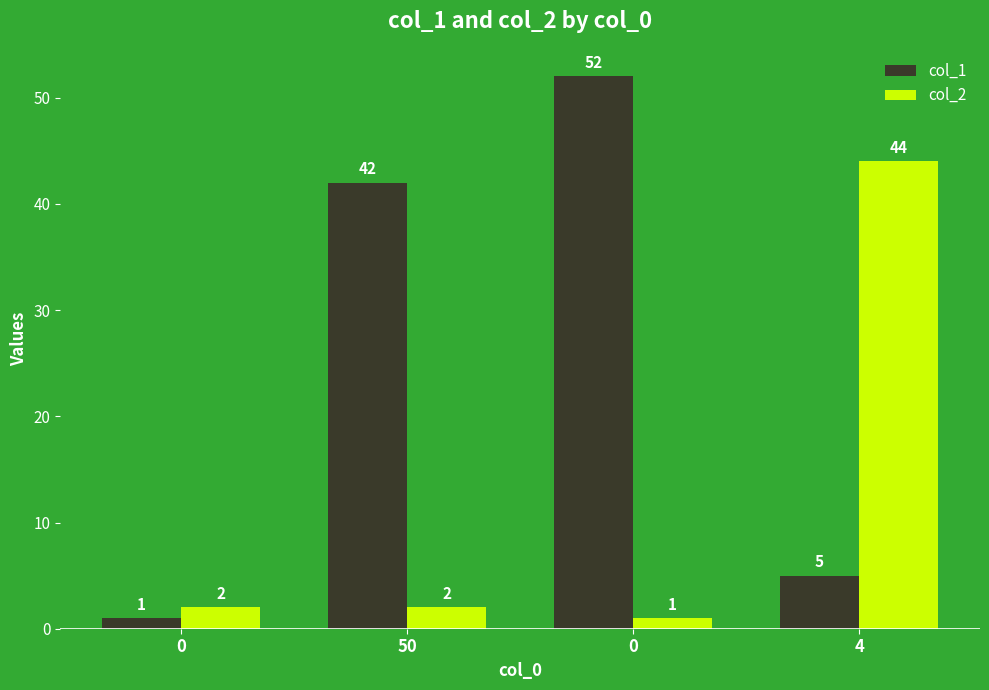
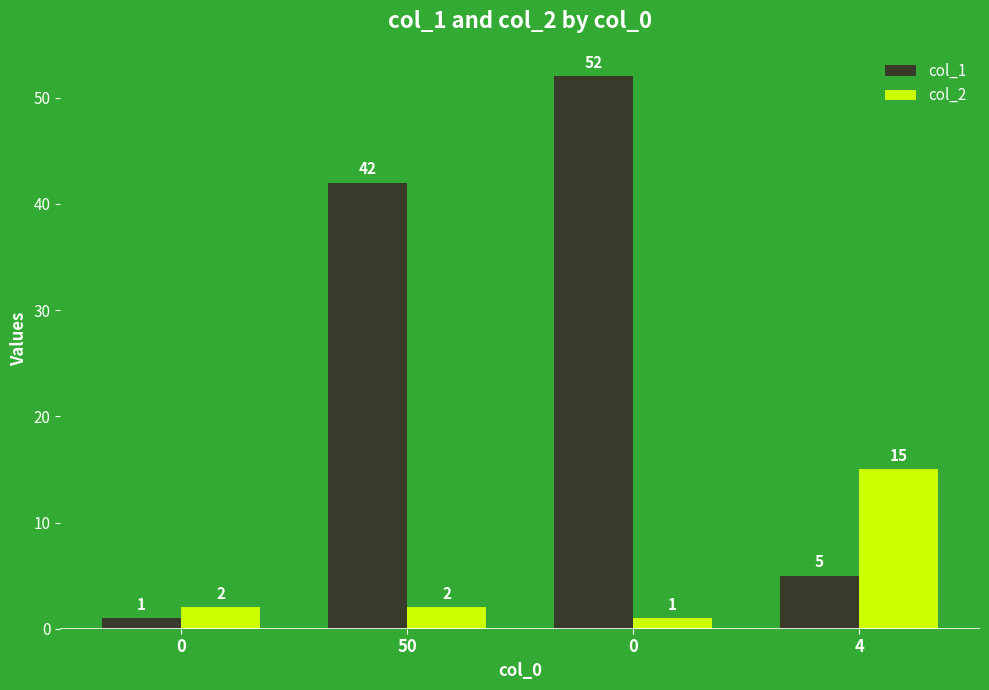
  {
    "col_1": {
      "50": 42,
      "4": 5
    },
    "col_2": {
      "50": 2,
-     "4": 44
+     "4": 15
    }
  }
